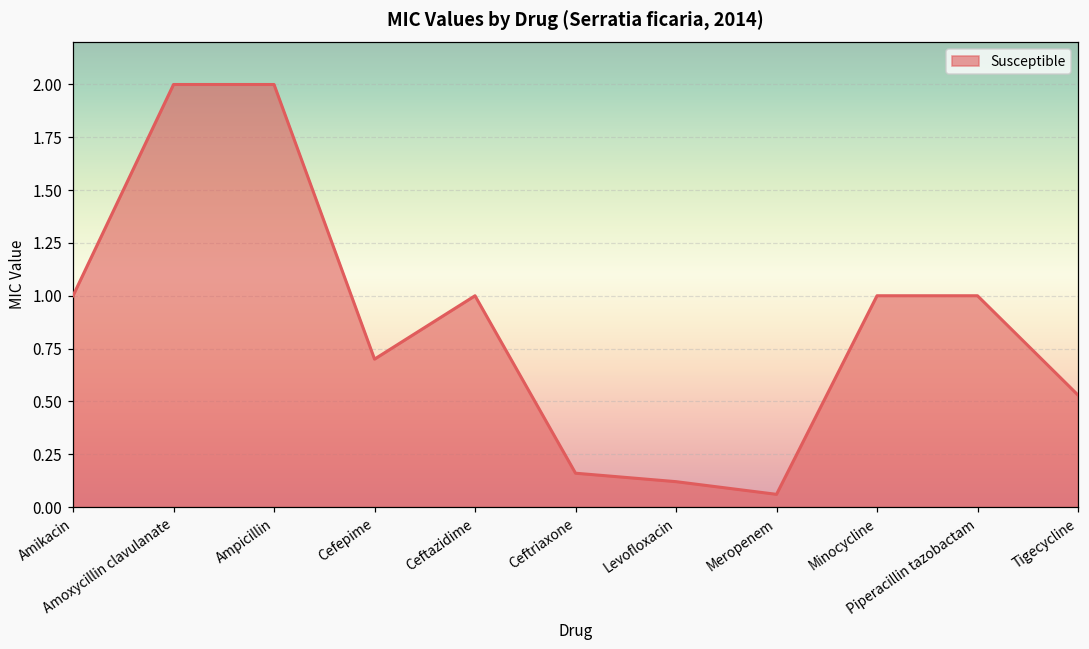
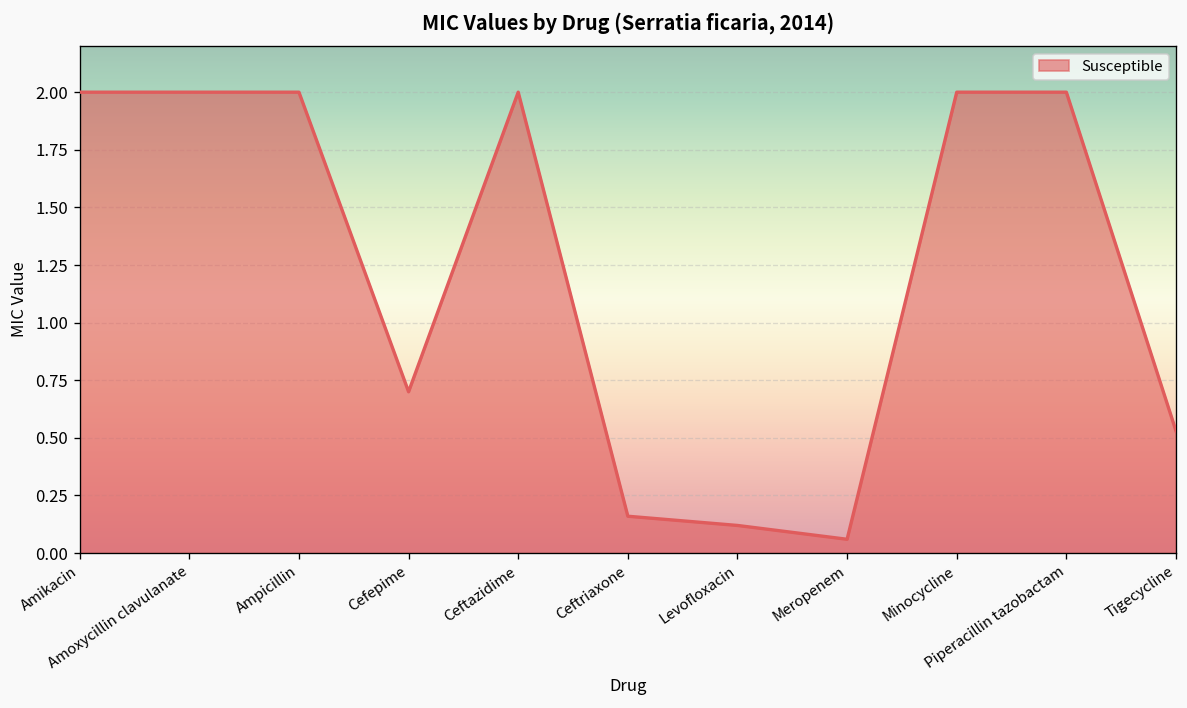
  {
-   "Amikacin": 1,
+   "Amikacin": 2,
    "Amoxycillin clavulanate": 2,
    "Ampicillin": 2,
    "Cefepime": 0.70,
-   "Ceftazidime": 1,
+   "Ceftazidime": 2,
    "Ceftriaxone": 0.16,
    "Levofloxacin": 0.12,
    "Meropenem": 0.06,
-   "Minocycline": 1,
-   "Piperacillin tazobactam": 1,
+   "Minocycline": 2,
+   "Piperacillin tazobactam": 2,
    "Tigecycline": 0.53
  }
